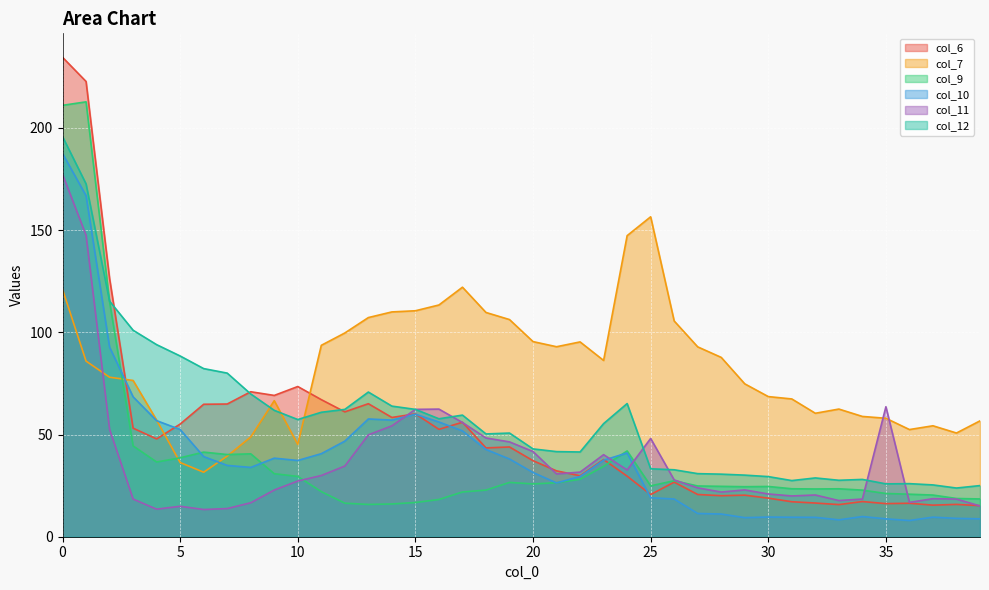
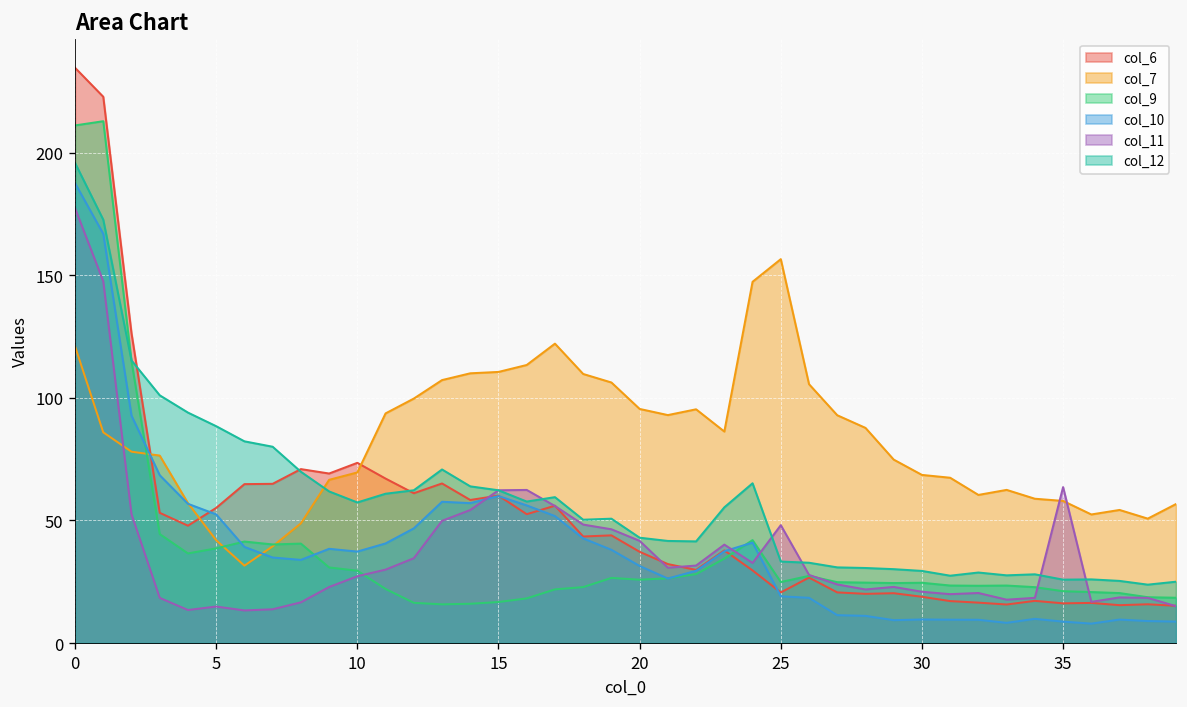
  {
    "col_6": {
      "0": 235,
      "5": 55,
      "10": 73,
      "20": 37,
      "25": 21,
      "30": 19,
      "35": 16
    },
    "col_7": {
      "0": 121,
-     "5": 36,
-     "10": 45,
+     "5": 42,
+     "10": 70,
      "15": 111,
      "20": 95,
      "25": 157,
      "30": 69,
      "35": 58
    },
    "col_11": {
      "0": 177,
      "5": 15,
      "10": 27,
      "20": 42,
      "25": 48,
      "30": 21,
      "35": 64
    }
  }
